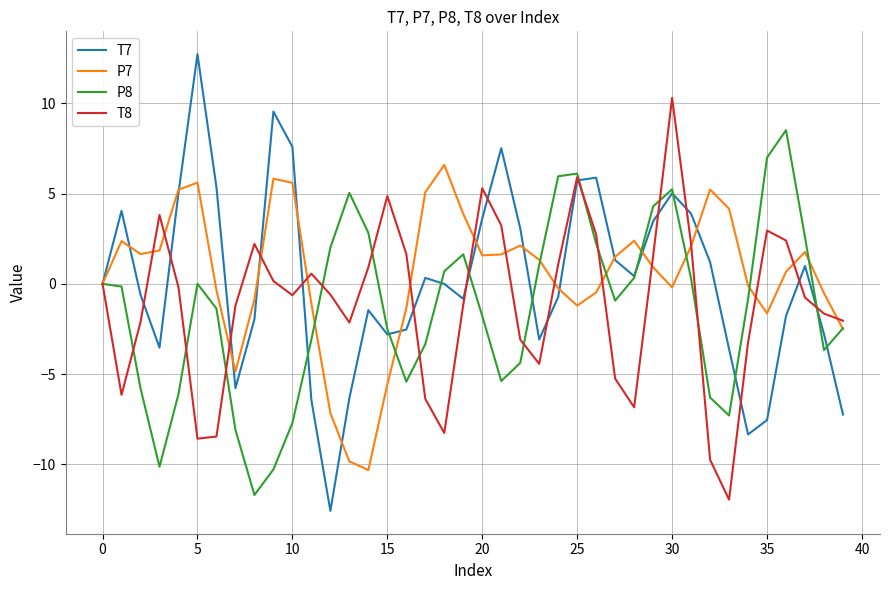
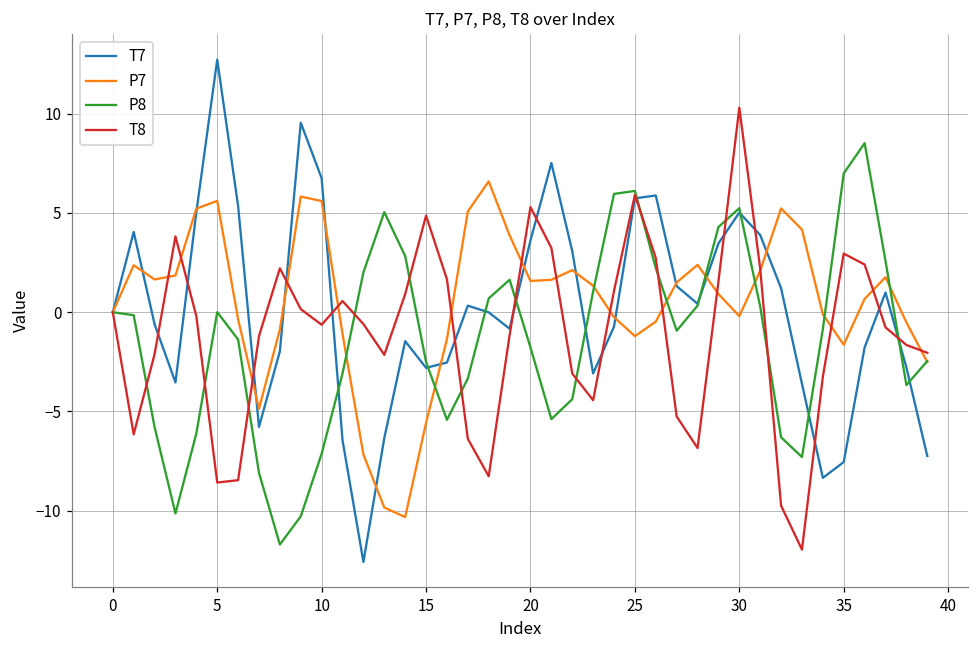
  {
    "T7": {
      "5": 12.7,
-     "10": 7.6,
+     "10": 6.7,
      "15": -2.8,
      "20": 3.6,
      "25": 5.7,
      "30": 5.0,
      "35": -7.5
    },
    "P7": {
      "5": 5.6,
      "10": 5.6,
      "15": -5.6,
      "20": 1.6,
      "25": -1.2,
      "30": -0.2,
      "35": -1.6
    },
    "P8": {
      "5": 0.0,
-     "10": -7.7,
+     "10": -7.1,
      "15": -2.5,
      "20": -1.8,
      "25": 6.1,
      "30": 5.2,
      "35": 7.0
    },
    "T8": {
      "5": -8.6,
      "10": -0.6,
      "15": 4.9,
      "20": 5.3,
      "25": 5.9,
      "30": 10.3,
      "35": 3.0
    }
  }
